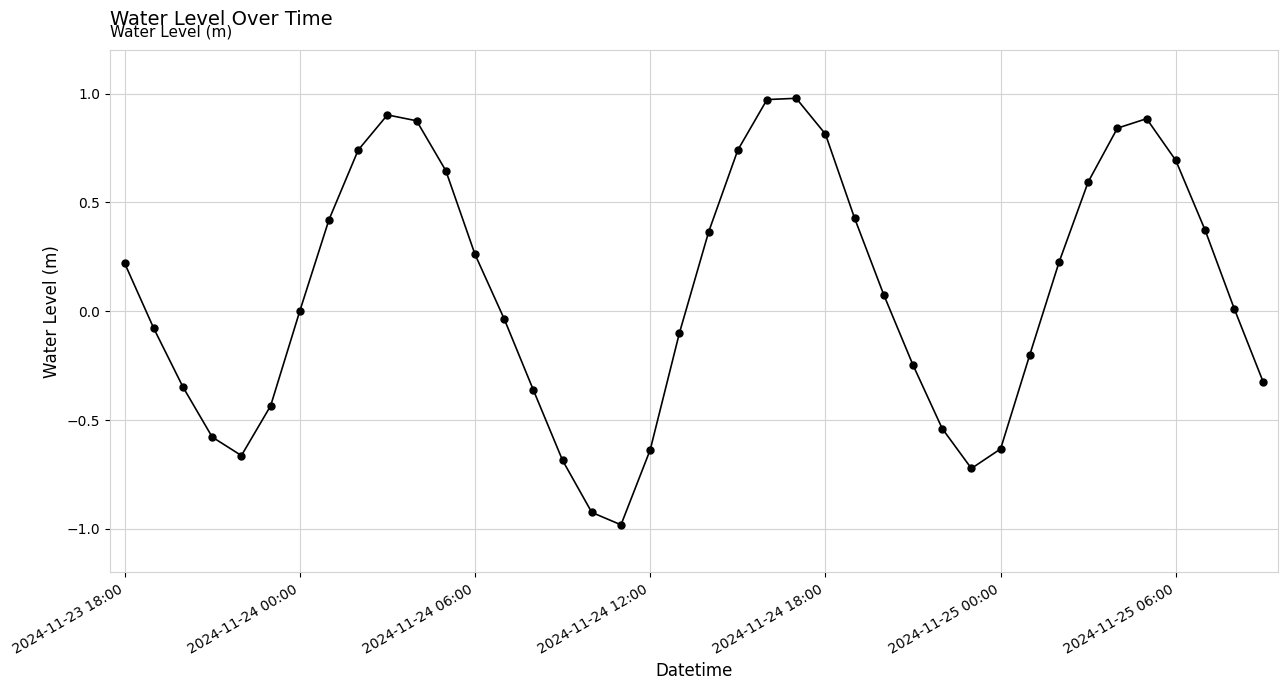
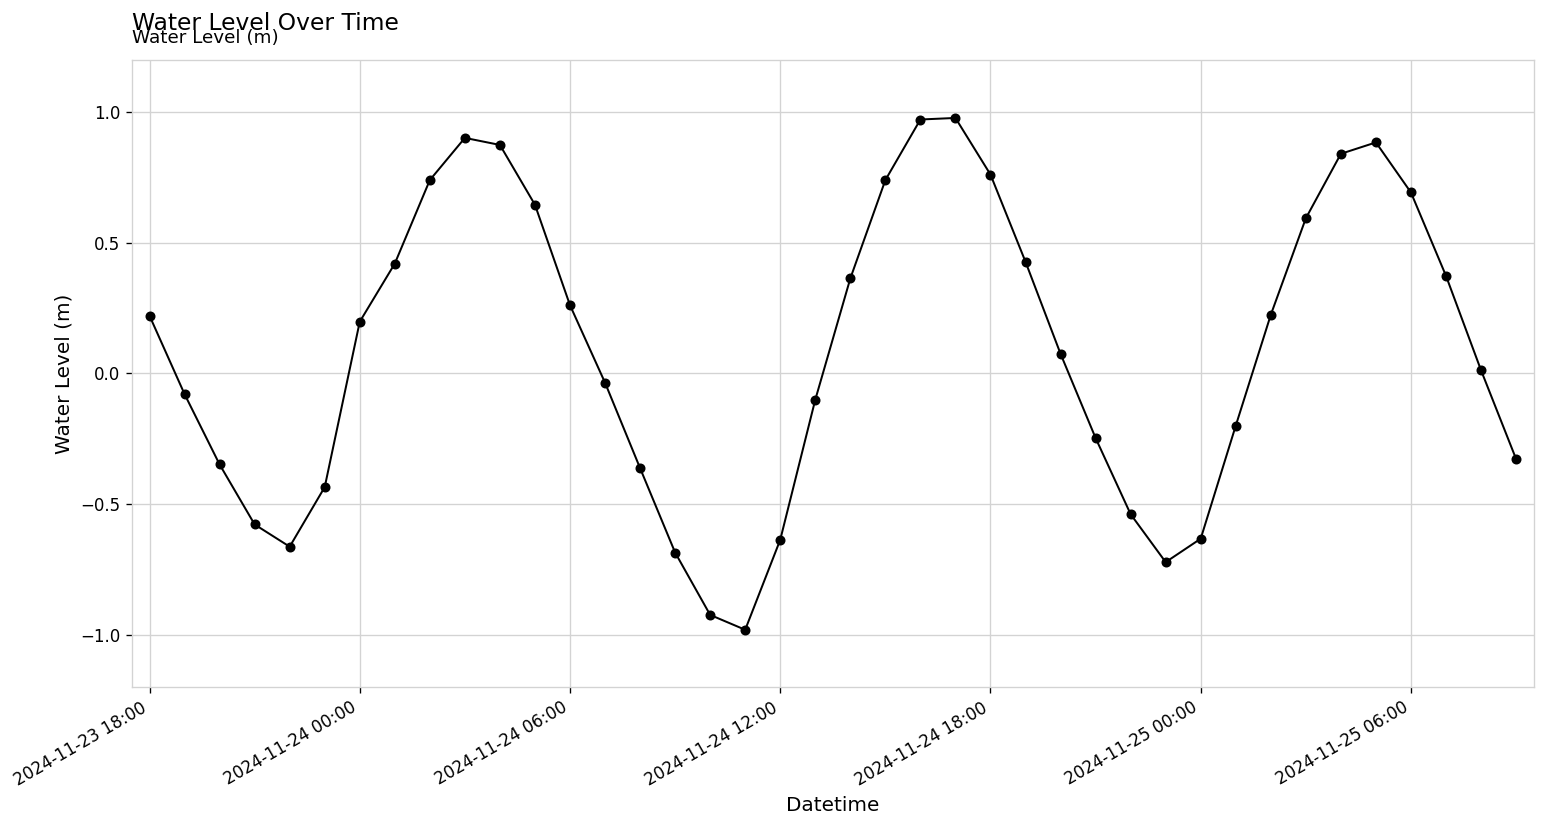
  {
    "2024-11-23 18:00": 0.22,
-   "2024-11-24 00:00": 0.00,
+   "2024-11-24 00:00": 0.20,
    "2024-11-24 06:00": 0.26,
    "2024-11-24 12:00": -0.64,
-   "2024-11-24 18:00": 0.81,
+   "2024-11-24 18:00": 0.76,
    "2024-11-25 00:00": -0.63,
    "2024-11-25 06:00": 0.69
  }
